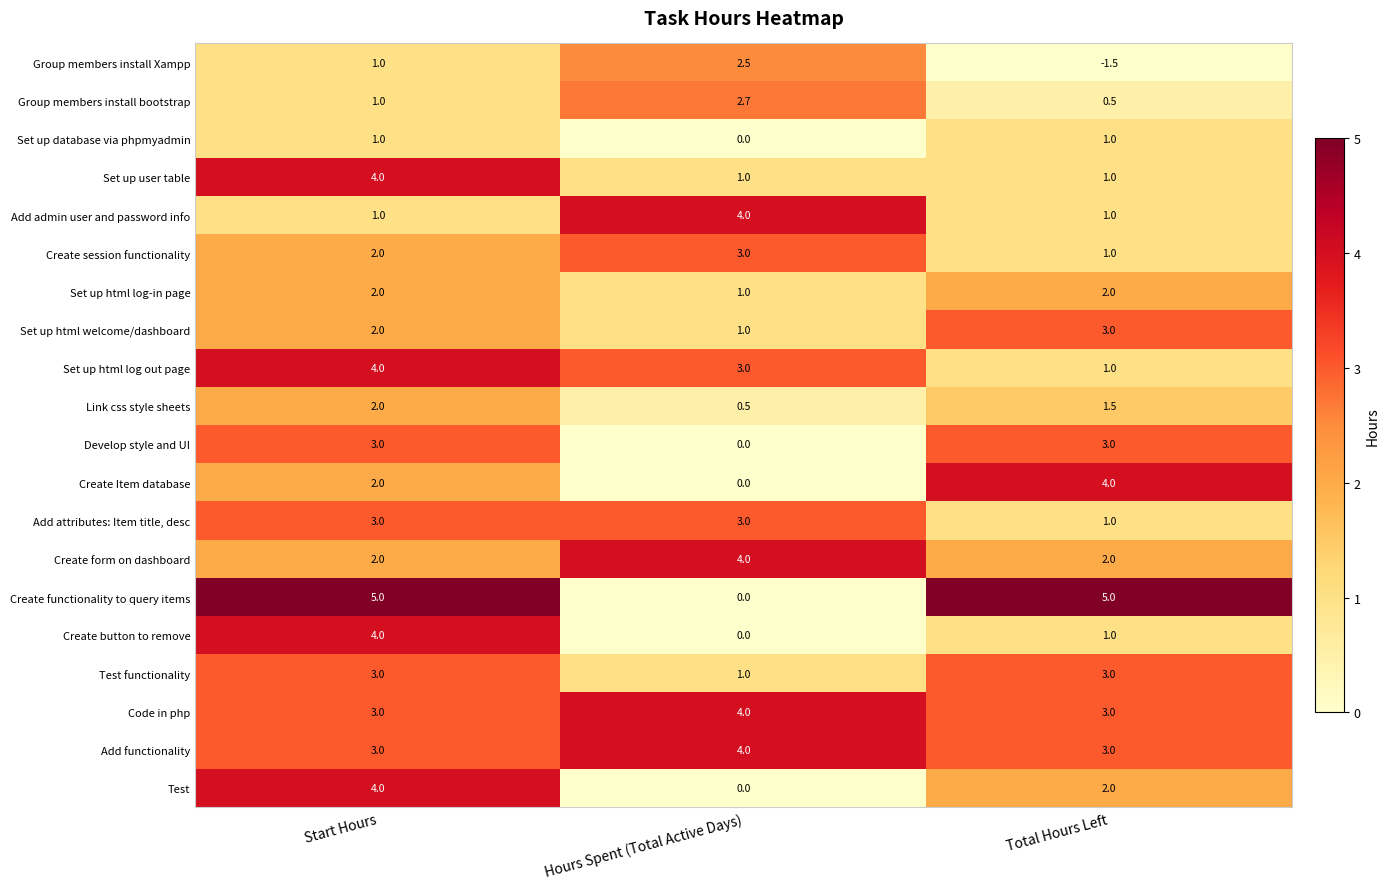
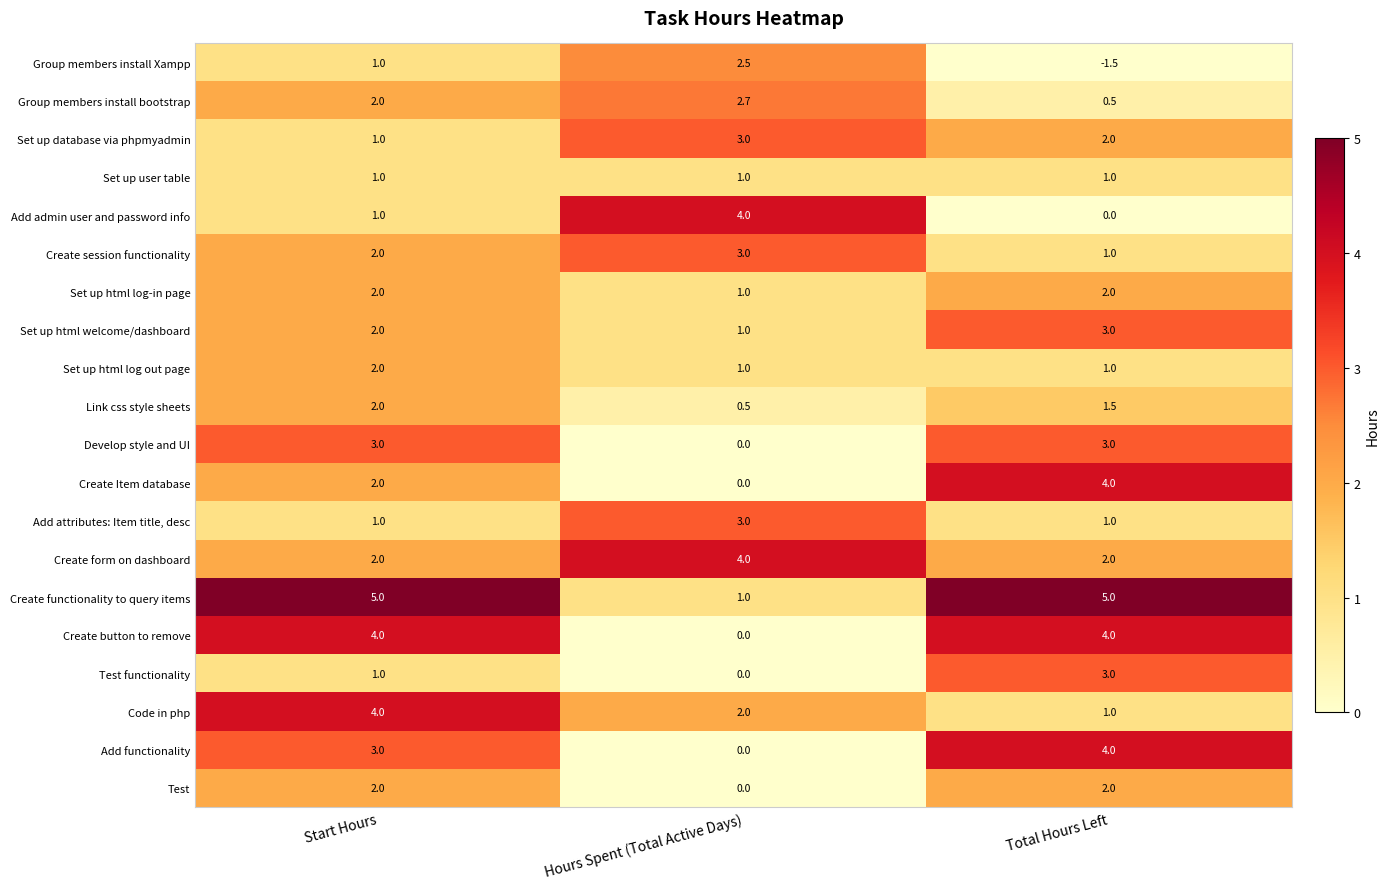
  {
    "Group members install Xampp": {
      "Start Hours": 1.0,
      "Hours Spent (Total Active Days)": 2.5,
      "Total Hours Left": -1.5
    },
    "Group members install bootstrap": {
-     "Start Hours": 1.0,
+     "Start Hours": 2.0,
      "Hours Spent (Total Active Days)": 2.7,
      "Total Hours Left": 0.5
    },
    "Set up database via phpmyadmin": {
      "Start Hours": 1.0,
-     "Hours Spent (Total Active Days)": 0.0,
-     "Total Hours Left": 1.0
+     "Hours Spent (Total Active Days)": 3.0,
+     "Total Hours Left": 2.0
    },
    "Set up user table": {
-     "Start Hours": 4.0,
+     "Start Hours": 1.0,
      "Hours Spent (Total Active Days)": 1.0,
      "Total Hours Left": 1.0
    },
    "Add admin user and password info": {
      "Start Hours": 1.0,
      "Hours Spent (Total Active Days)": 4.0,
-     "Total Hours Left": 1.0
+     "Total Hours Left": 0.0
    },
    "Create session functionality": {
      "Start Hours": 2.0,
      "Hours Spent (Total Active Days)": 3.0,
      "Total Hours Left": 1.0
    },
    "Set up html log-in page": {
      "Start Hours": 2.0,
      "Hours Spent (Total Active Days)": 1.0,
      "Total Hours Left": 2.0
    },
    "Set up html welcome/dashboard": {
      "Start Hours": 2.0,
      "Hours Spent (Total Active Days)": 1.0,
      "Total Hours Left": 3.0
    },
    "Set up html log out page": {
-     "Start Hours": 4.0,
-     "Hours Spent (Total Active Days)": 3.0,
+     "Start Hours": 2.0,
+     "Hours Spent (Total Active Days)": 1.0,
      "Total Hours Left": 1.0
    },
    "Link css style sheets": {
      "Start Hours": 2.0,
      "Hours Spent (Total Active Days)": 0.5,
      "Total Hours Left": 1.5
    },
    "Develop style and UI": {
      "Start Hours": 3.0,
      "Hours Spent (Total Active Days)": 0.0,
      "Total Hours Left": 3.0
    },
    "Create Item database": {
      "Start Hours": 2.0,
      "Hours Spent (Total Active Days)": 0.0,
      "Total Hours Left": 4.0
    },
    "Add attributes: Item title, desc": {
-     "Start Hours": 3.0,
+     "Start Hours": 1.0,
      "Hours Spent (Total Active Days)": 3.0,
      "Total Hours Left": 1.0
    },
    "Create form on dashboard": {
      "Start Hours": 2.0,
      "Hours Spent (Total Active Days)": 4.0,
      "Total Hours Left": 2.0
    },
    "Create functionality to query items": {
      "Start Hours": 5.0,
-     "Hours Spent (Total Active Days)": 0.0,
+     "Hours Spent (Total Active Days)": 1.0,
      "Total Hours Left": 5.0
    },
    "Create button to remove": {
      "Start Hours": 4.0,
      "Hours Spent (Total Active Days)": 0.0,
-     "Total Hours Left": 1.0
+     "Total Hours Left": 4.0
    },
    "Test functionality": {
-     "Start Hours": 3.0,
-     "Hours Spent (Total Active Days)": 1.0,
+     "Start Hours": 1.0,
+     "Hours Spent (Total Active Days)": 0.0,
      "Total Hours Left": 3.0
    },
    "Code in php": {
-     "Start Hours": 3.0,
-     "Hours Spent (Total Active Days)": 4.0,
-     "Total Hours Left": 3.0
+     "Start Hours": 4.0,
+     "Hours Spent (Total Active Days)": 2.0,
+     "Total Hours Left": 1.0
    },
    "Add functionality": {
      "Start Hours": 3.0,
-     "Hours Spent (Total Active Days)": 4.0,
-     "Total Hours Left": 3.0
+     "Hours Spent (Total Active Days)": 0.0,
+     "Total Hours Left": 4.0
    },
    "Test": {
-     "Start Hours": 4.0,
+     "Start Hours": 2.0,
      "Hours Spent (Total Active Days)": 0.0,
      "Total Hours Left": 2.0
    }
  }
